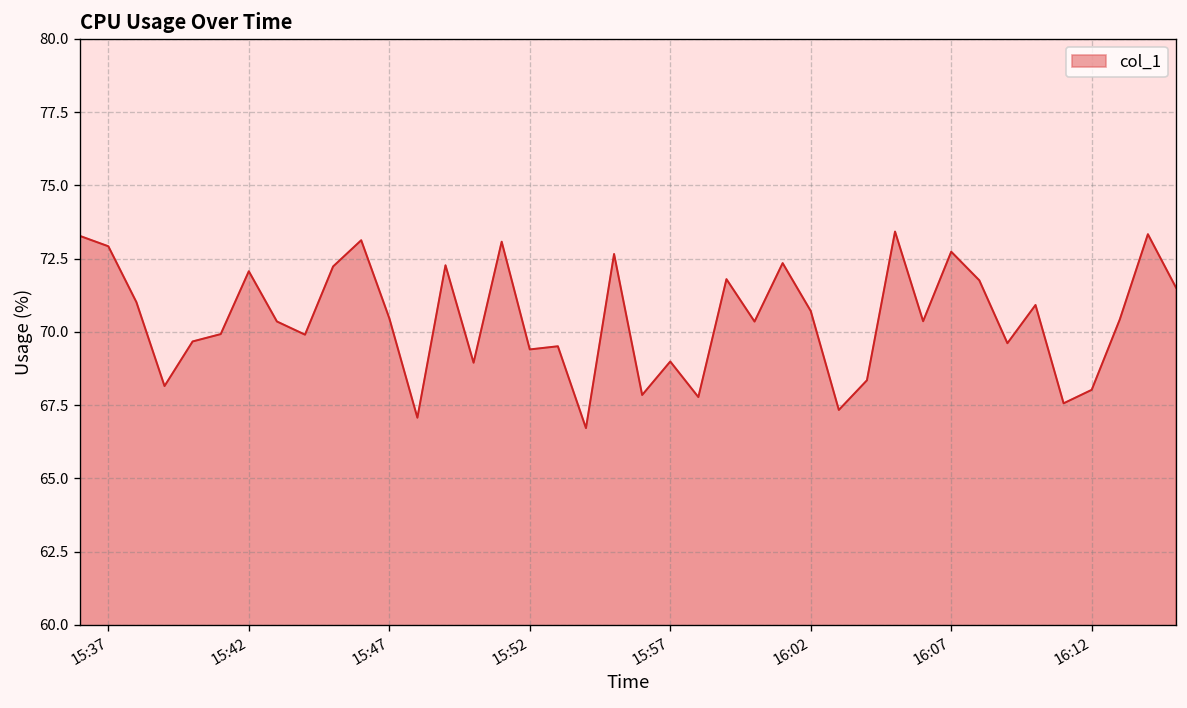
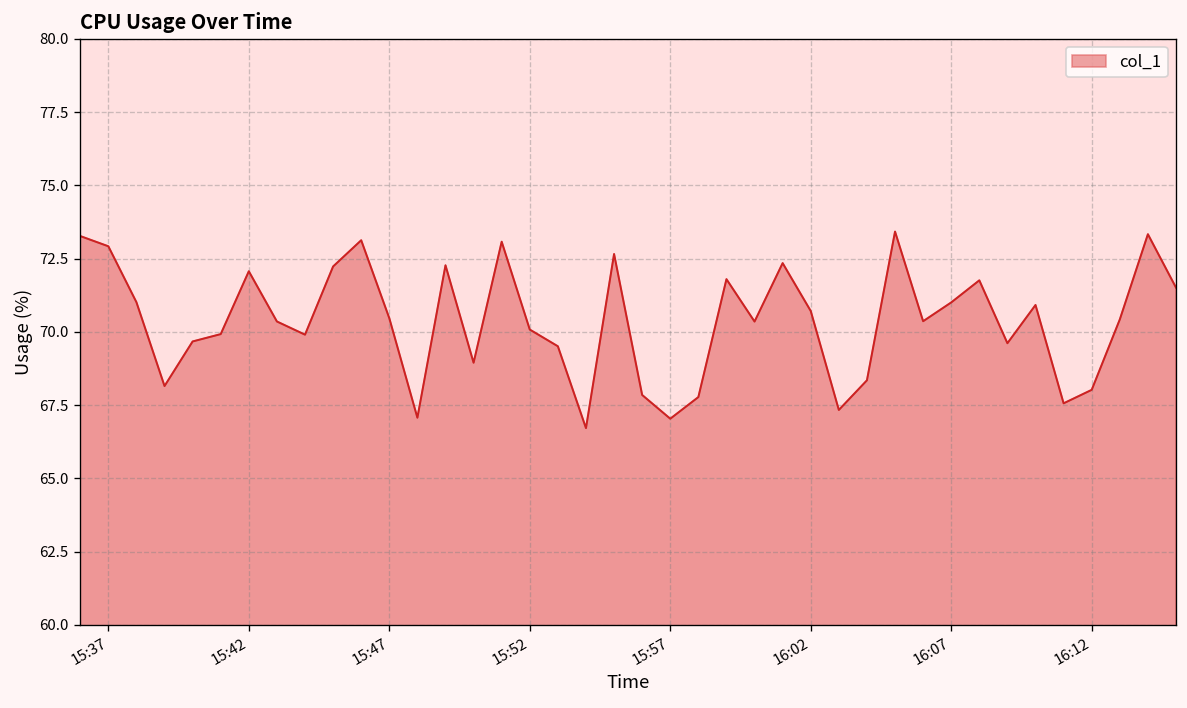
  {
    "15:37": 72.9,
    "15:42": 72.1,
    "15:47": 70.5,
-   "15:52": 69.4,
-   "15:57": 69.0,
+   "15:52": 70.1,
+   "15:57": 67.0,
    "16:02": 70.7,
-   "16:07": 72.7,
+   "16:07": 71.0,
    "16:12": 68.0
  }
